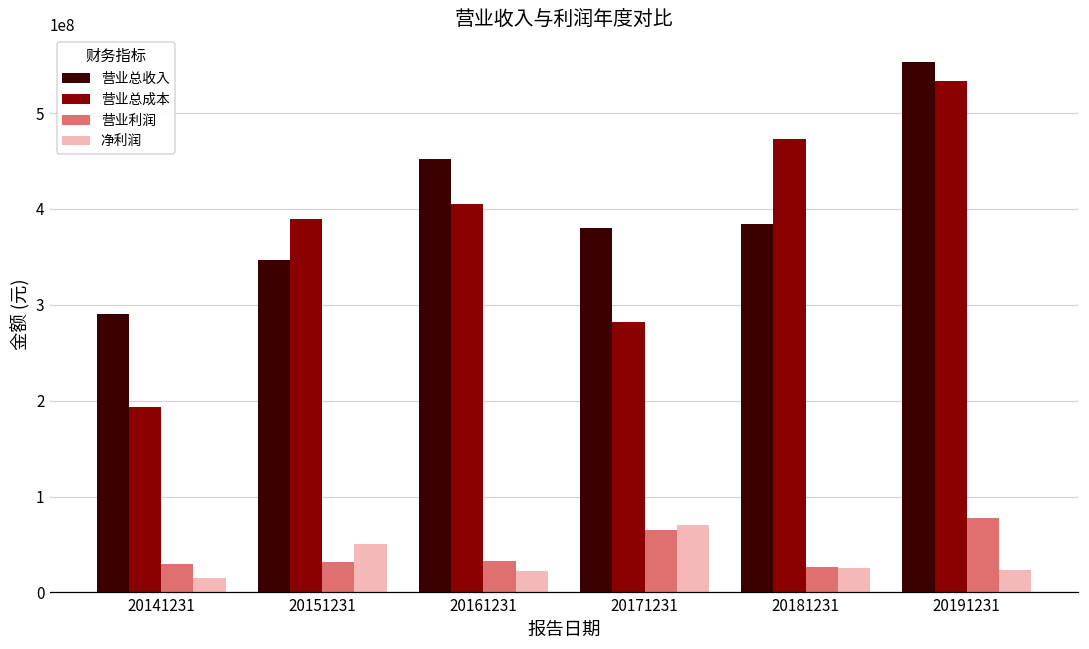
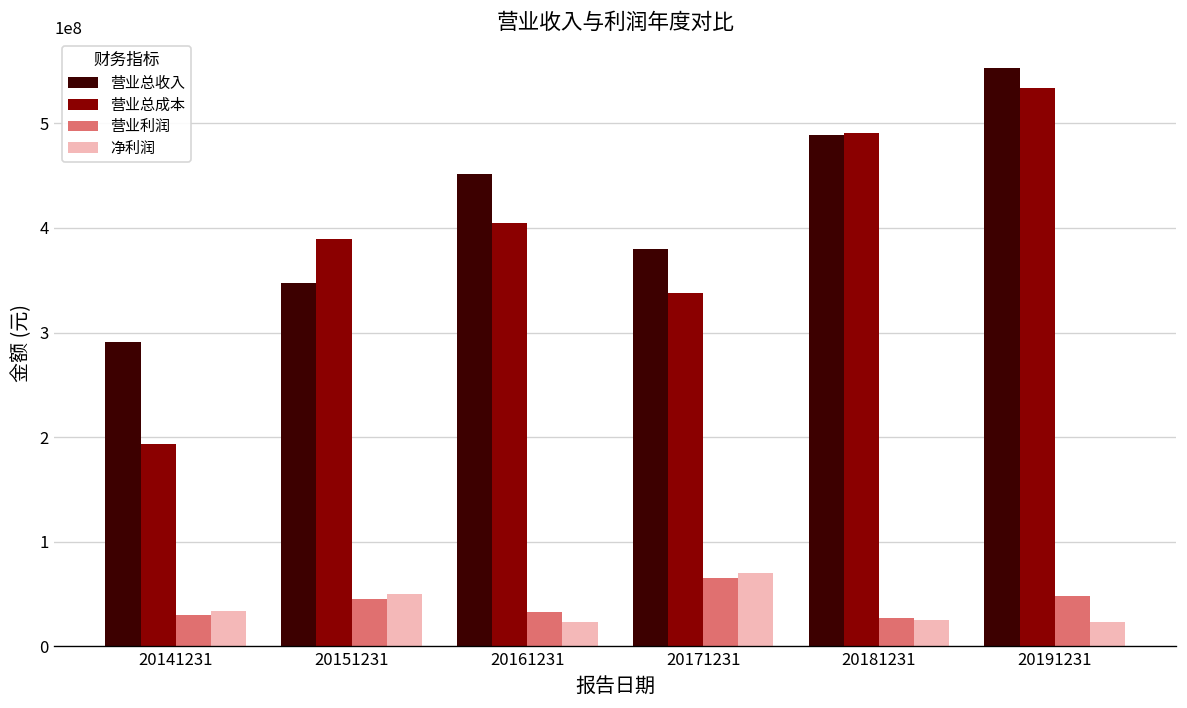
  {
    "营业总收入": {
      "20141231": 290000000,
      "20151231": 350000000,
      "20161231": 450000000,
      "20171231": 380000000,
-     "20181231": 380000000,
+     "20181231": 490000000,
      "20191231": 550000000
    },
    "营业总成本": {
      "20141231": 190000000,
      "20151231": 390000000,
      "20161231": 400000000,
-     "20171231": 280000000,
-     "20181231": 470000000,
+     "20171231": 340000000,
+     "20181231": 490000000,
      "20191231": 530000000
    },
    "营业利润": {
      "20141231": 30000000,
-     "20151231": 30000000,
+     "20151231": 50000000,
      "20161231": 30000000,
      "20171231": 70000000,
      "20181231": 30000000,
-     "20191231": 80000000
+     "20191231": 50000000
    },
    "净利润": {
-     "20141231": 20000000,
+     "20141231": 30000000,
      "20151231": 50000000,
      "20161231": 20000000,
      "20171231": 70000000,
      "20181231": 30000000,
      "20191231": 20000000
    }
  }
